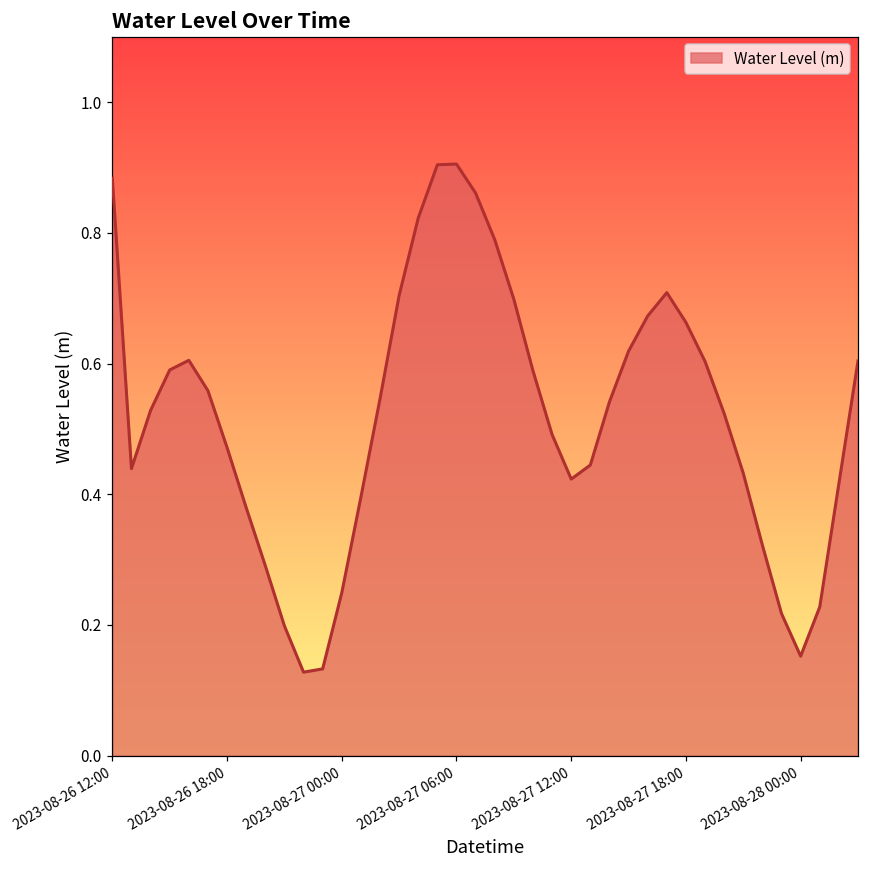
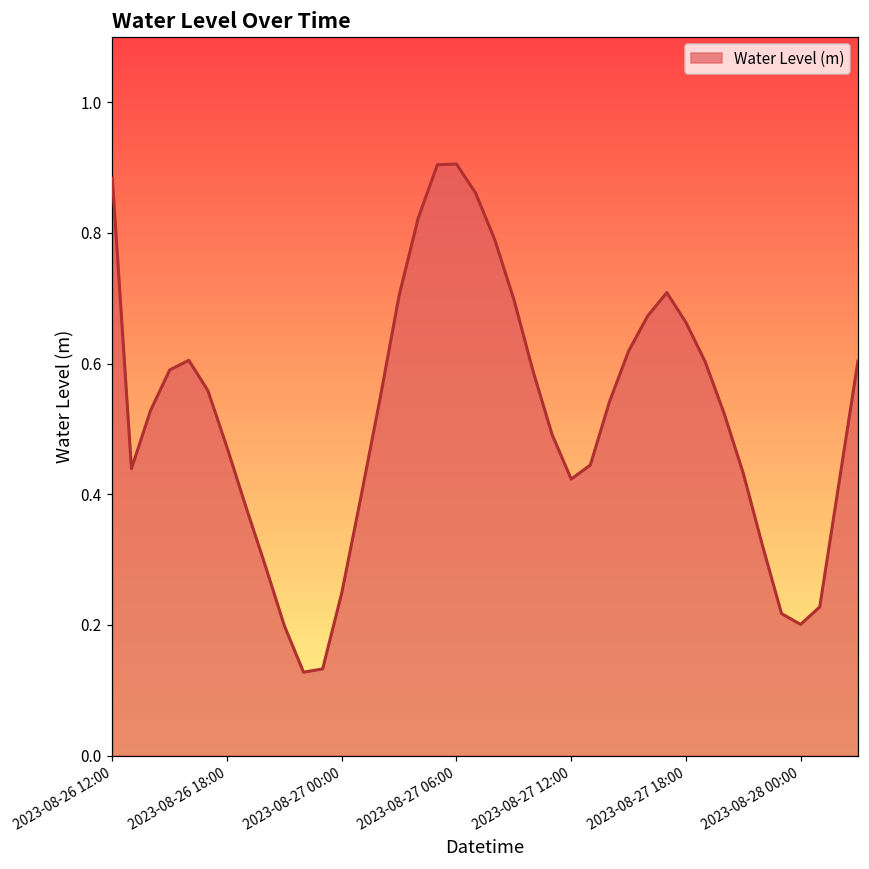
  {
    "2023-08-26 12:00": 0.88,
    "2023-08-26 18:00": 0.47,
    "2023-08-27 00:00": 0.25,
    "2023-08-27 06:00": 0.91,
    "2023-08-27 12:00": 0.42,
    "2023-08-27 18:00": 0.66,
-   "2023-08-28 00:00": 0.15
+   "2023-08-28 00:00": 0.20
  }
